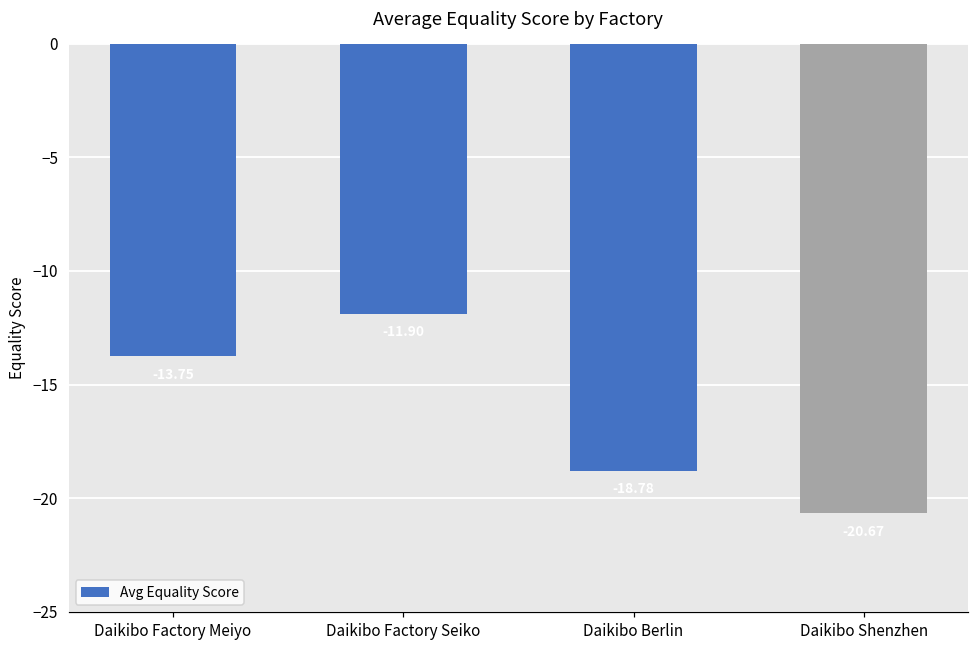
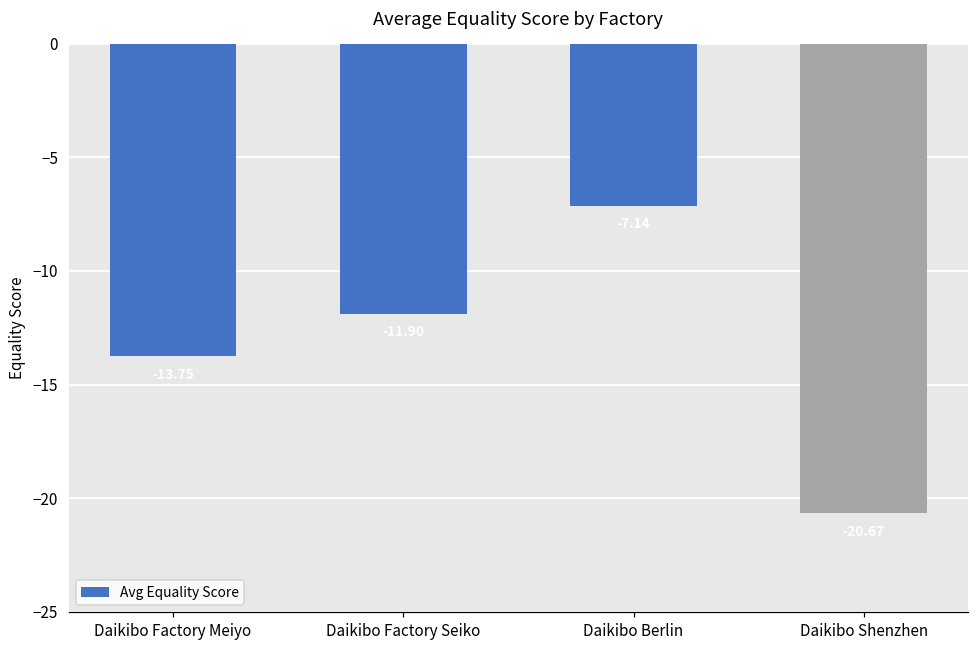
  {
    "Daikibo Factory Meiyo": -13.8,
    "Daikibo Factory Seiko": -11.9,
-   "Daikibo Berlin": -18.8,
+   "Daikibo Berlin": -7.1,
    "Daikibo Shenzhen": -20.7
  }
